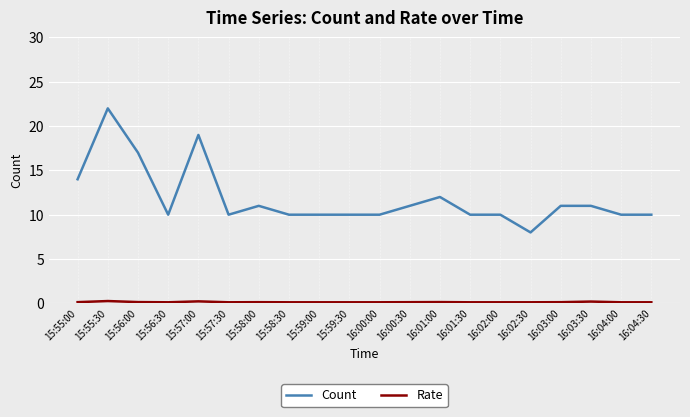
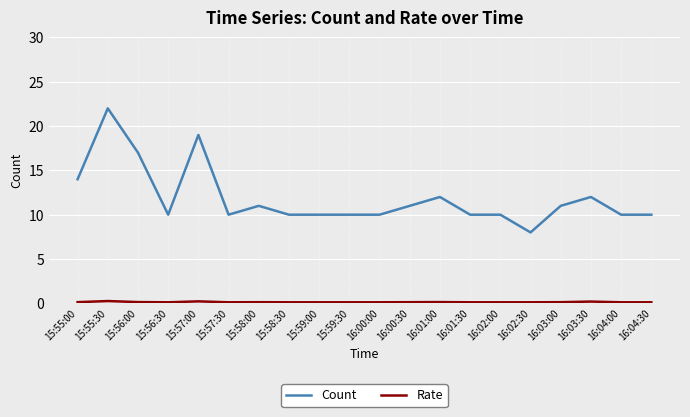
  {
    "Count": {
      "15:55:00": 14,
      "15:55:30": 22,
      "15:56:00": 17,
      "15:56:30": 10,
      "15:57:00": 19,
      "15:57:30": 10,
      "15:58:00": 11,
      "15:58:30": 10,
      "15:59:00": 10,
      "15:59:30": 10,
      "16:00:00": 10,
      "16:00:30": 11,
      "16:01:00": 12,
      "16:01:30": 10,
      "16:02:00": 10,
      "16:02:30": 8,
      "16:03:00": 11,
-     "16:03:30": 11,
+     "16:03:30": 12,
      "16:04:00": 10,
      "16:04:30": 10
    },
    "Rate": {
      "15:55:00": 0,
      "15:55:30": 0,
      "15:56:00": 0,
      "15:56:30": 0,
      "15:57:00": 0,
      "15:57:30": 0,
      "15:58:00": 0,
      "15:58:30": 0,
      "15:59:00": 0,
      "15:59:30": 0,
      "16:00:00": 0,
      "16:00:30": 0,
      "16:01:00": 0,
      "16:01:30": 0,
      "16:02:00": 0,
      "16:02:30": 0,
      "16:03:00": 0,
      "16:03:30": 0,
      "16:04:00": 0,
      "16:04:30": 0
    }
  }
